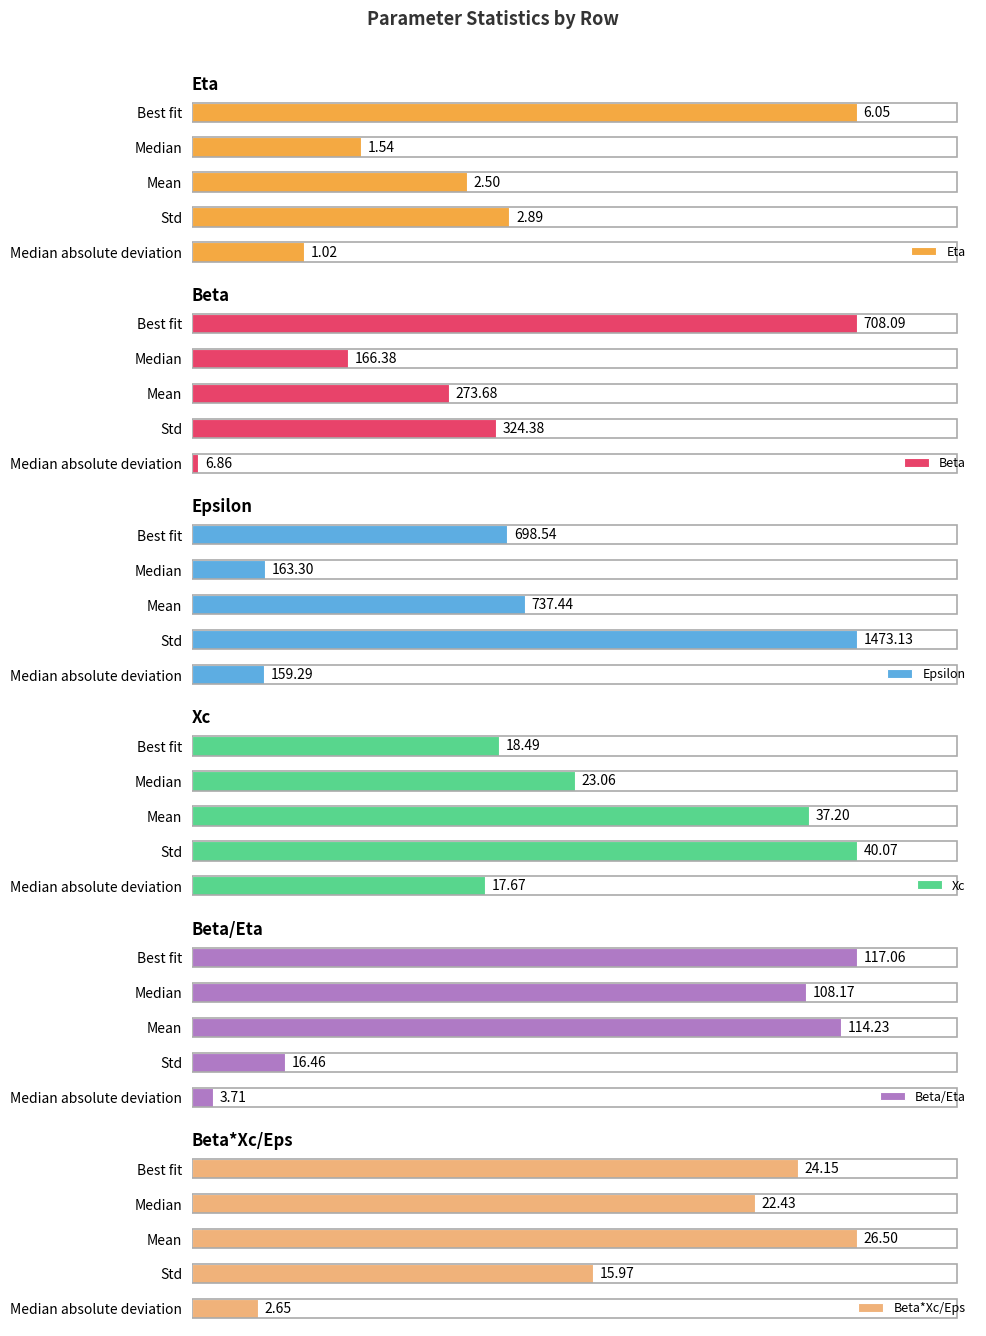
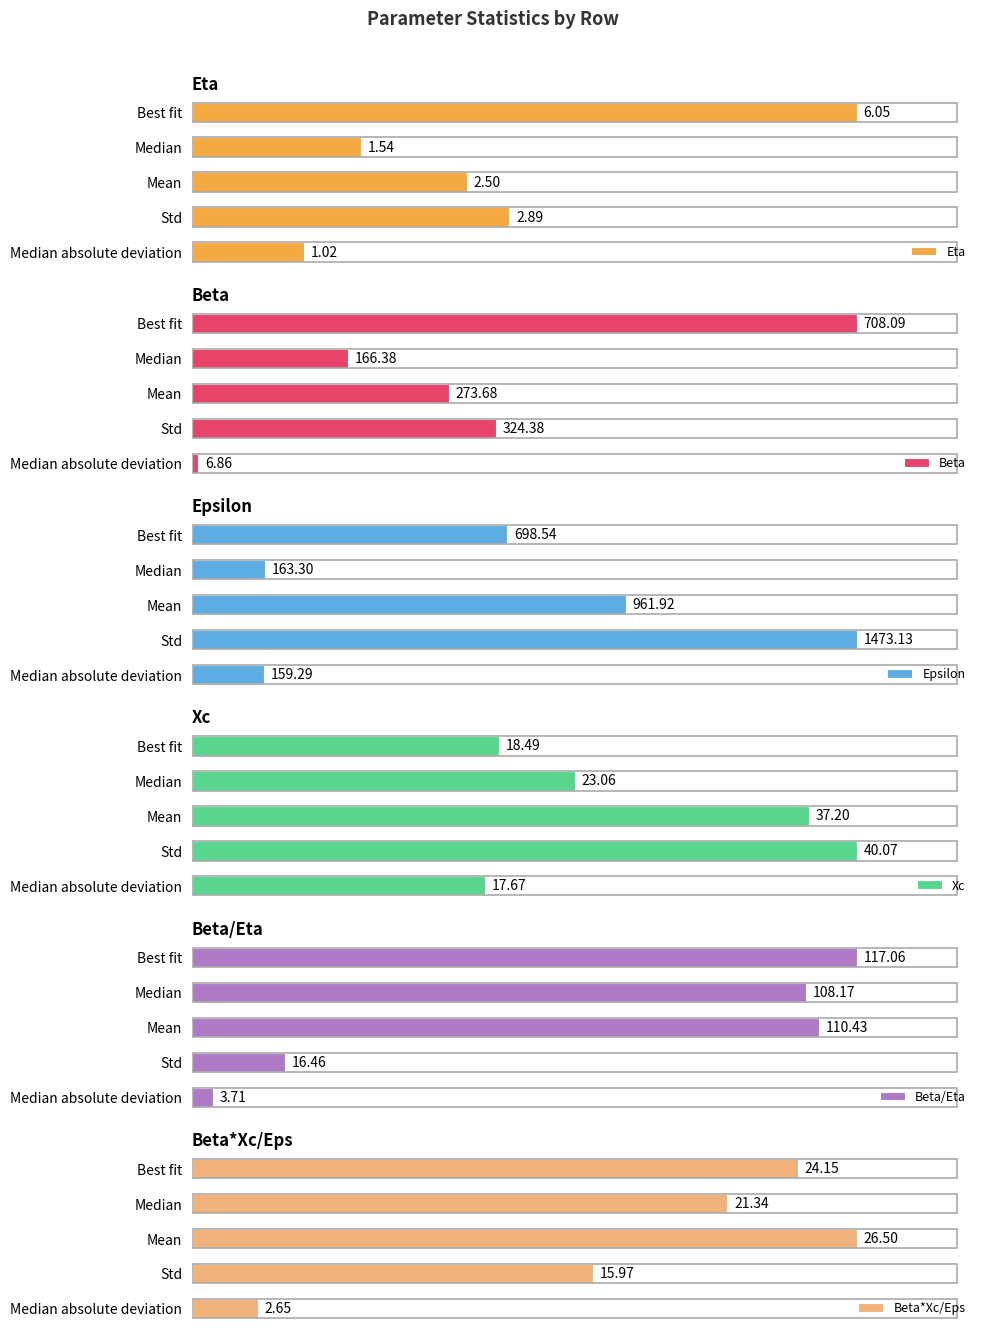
  {
    "Eta": {
      "Best fit": 6.05,
      "Median": 1.54,
      "Mean": 2.50,
      "Std": 2.89,
      "Median absolute deviation": 1.02
    },
    "Beta": {
      "Best fit": 708.09,
      "Median": 166.38,
      "Mean": 273.68,
      "Std": 324.38,
      "Median absolute deviation": 6.86
    },
    "Epsilon": {
      "Best fit": 698.54,
      "Median": 163.30,
-     "Mean": 737.44,
+     "Mean": 961.92,
      "Std": 1473.13,
      "Median absolute deviation": 159.29
    },
    "Xc": {
      "Best fit": 18.49,
      "Median": 23.06,
      "Mean": 37.20,
      "Std": 40.07,
      "Median absolute deviation": 17.67
    },
    "Beta/Eta": {
      "Best fit": 117.06,
      "Median": 108.17,
-     "Mean": 114.23,
+     "Mean": 110.43,
      "Std": 16.46,
      "Median absolute deviation": 3.71
    },
    "Beta*Xc/Eps": {
      "Best fit": 24.15,
-     "Median": 22.43,
+     "Median": 21.34,
      "Mean": 26.50,
      "Std": 15.97,
      "Median absolute deviation": 2.65
    }
  }
